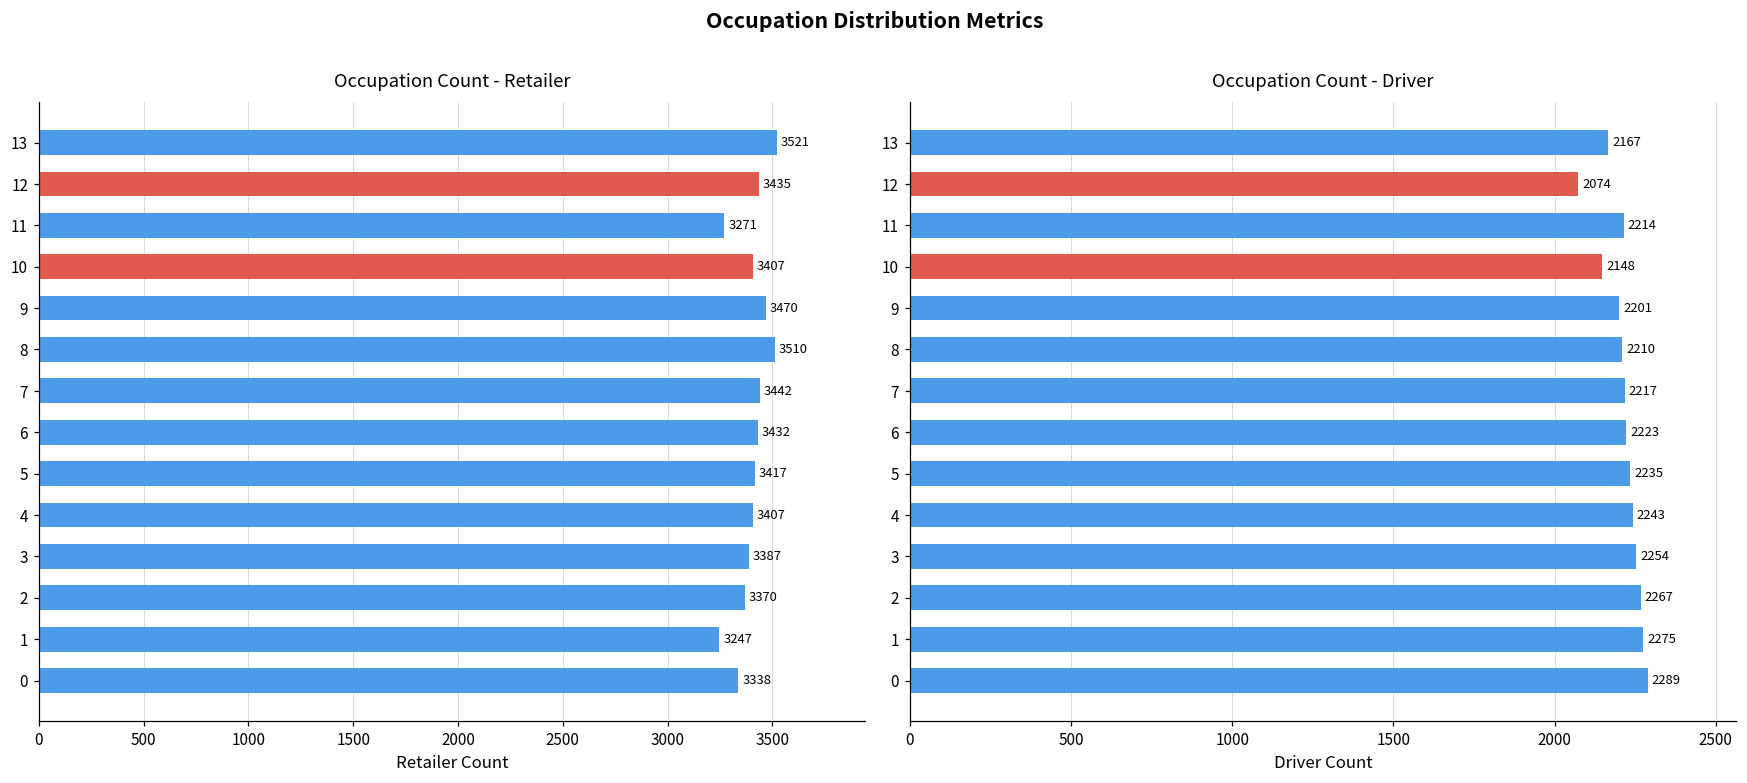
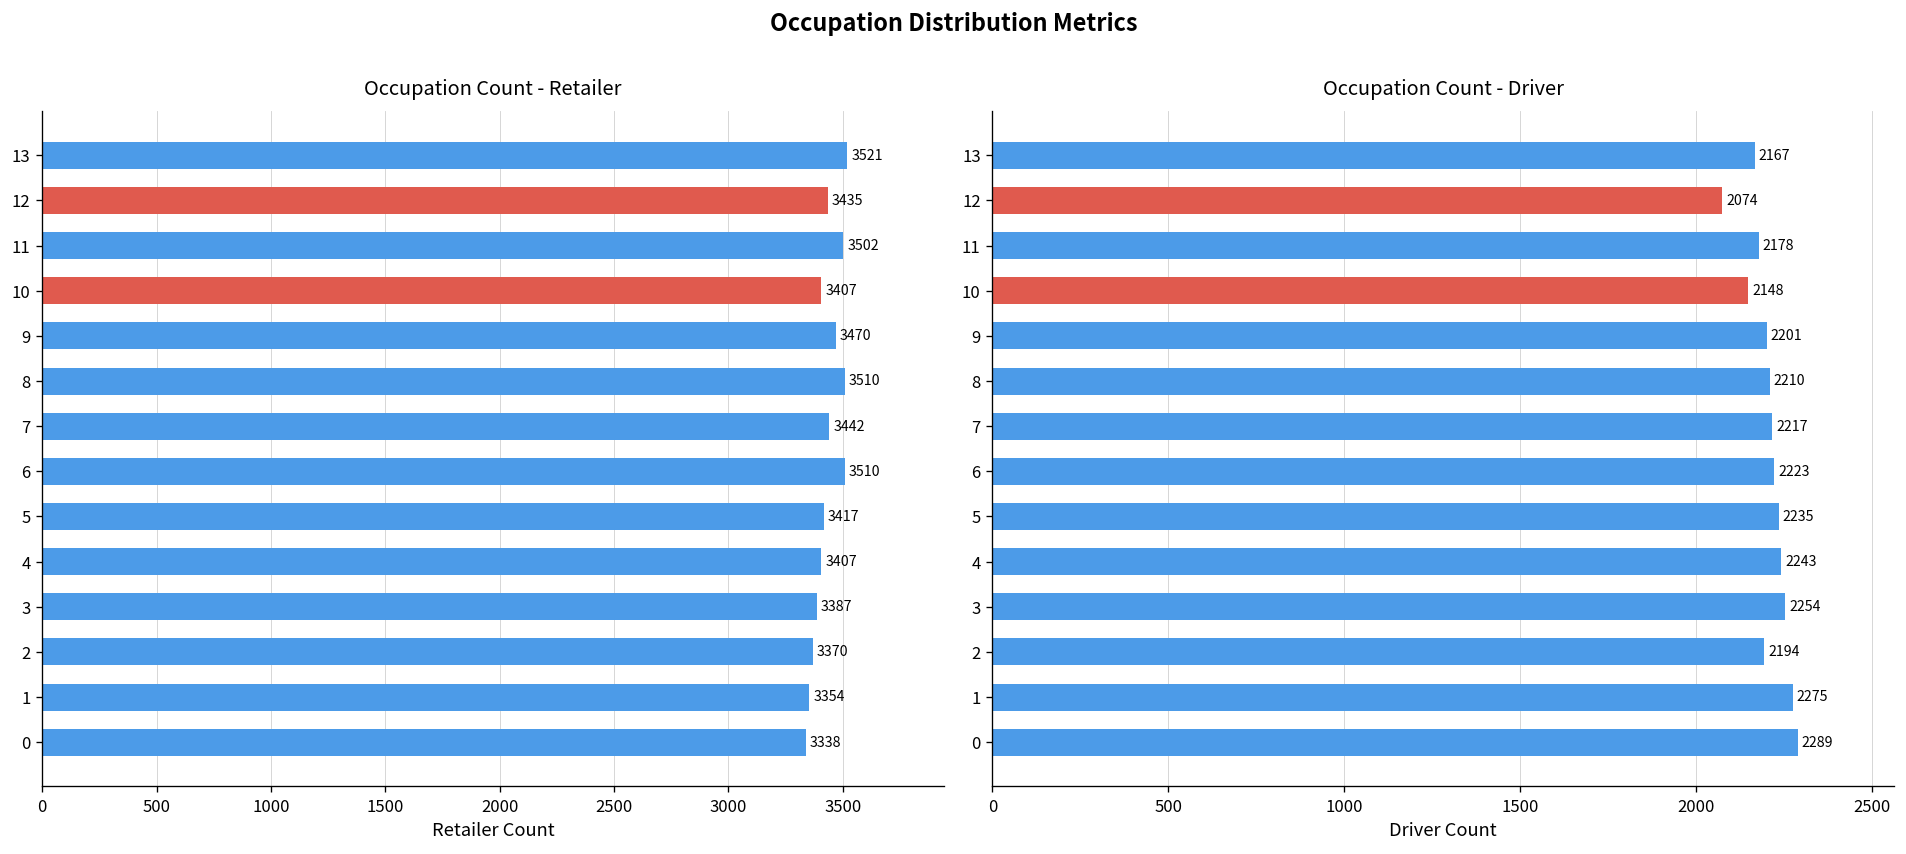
  {
    "Occupation Count - Retailer": {
      "13": 3521,
      "12": 3435,
-     "11": 3271,
+     "11": 3502,
      "10": 3407,
      "9": 3470,
      "8": 3510,
      "7": 3442,
-     "6": 3432,
+     "6": 3510,
      "5": 3417,
      "4": 3407,
      "3": 3387,
      "2": 3370,
-     "1": 3247,
+     "1": 3354,
      "0": 3338
    },
    "Occupation Count - Driver": {
      "13": 2167,
      "12": 2074,
-     "11": 2214,
+     "11": 2178,
      "10": 2148,
      "9": 2201,
      "8": 2210,
      "7": 2217,
      "6": 2223,
      "5": 2235,
      "4": 2243,
      "3": 2254,
-     "2": 2267,
+     "2": 2194,
      "1": 2275,
      "0": 2289
    }
  }
